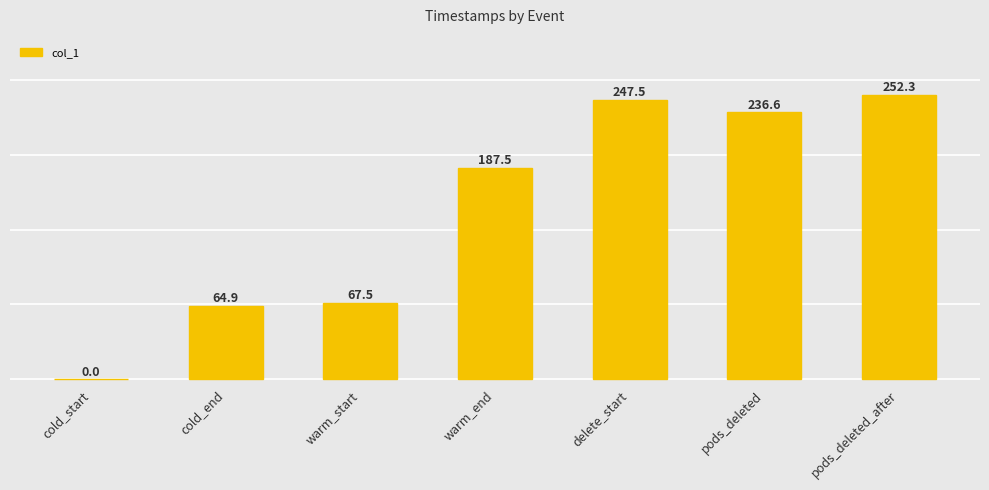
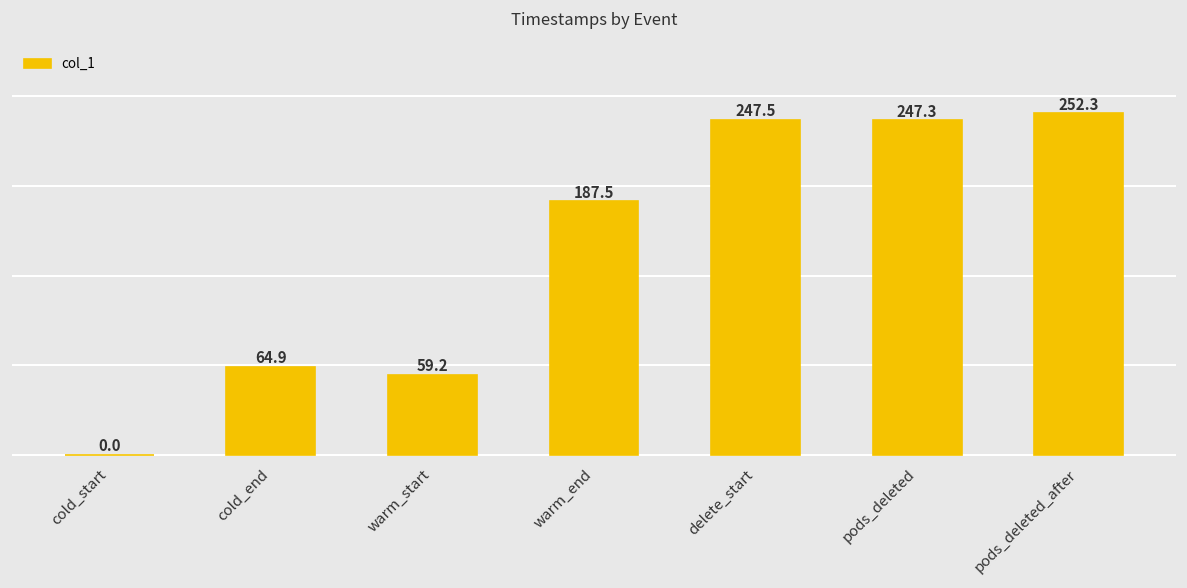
  {
    "cold_start": 0.0,
    "cold_end": 64.9,
-   "warm_start": 67.5,
+   "warm_start": 59.2,
    "warm_end": 187.5,
    "delete_start": 247.5,
-   "pods_deleted": 236.6,
+   "pods_deleted": 247.3,
    "pods_deleted_after": 252.3
  }
